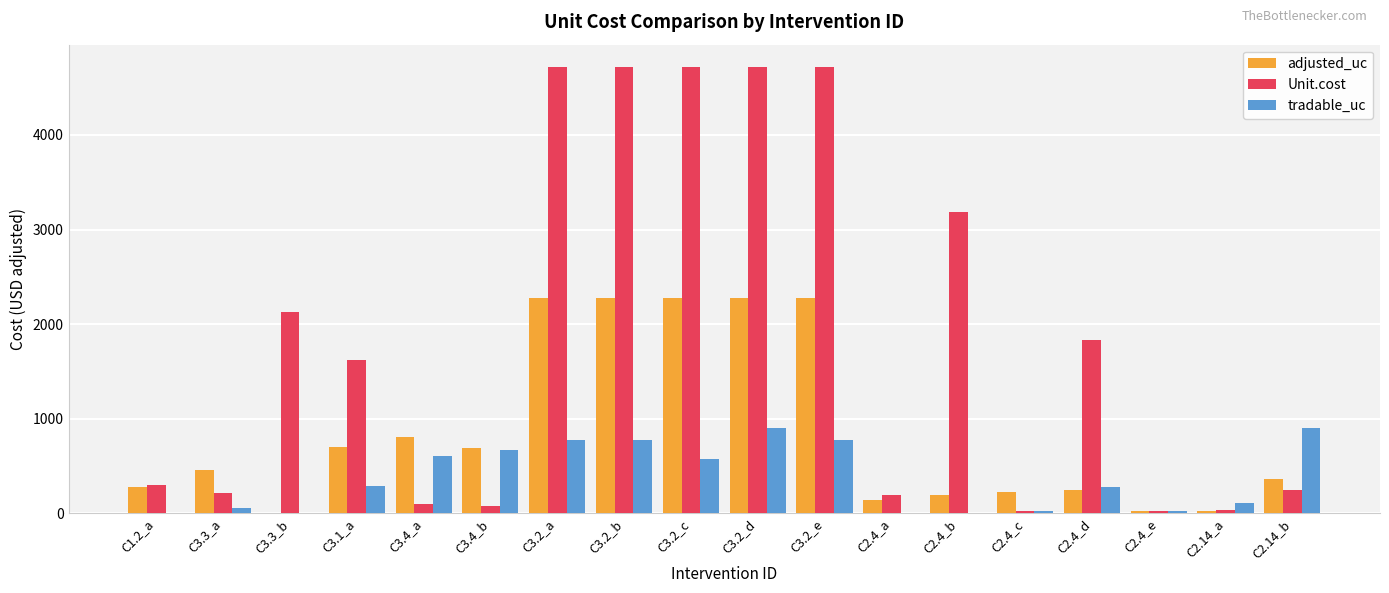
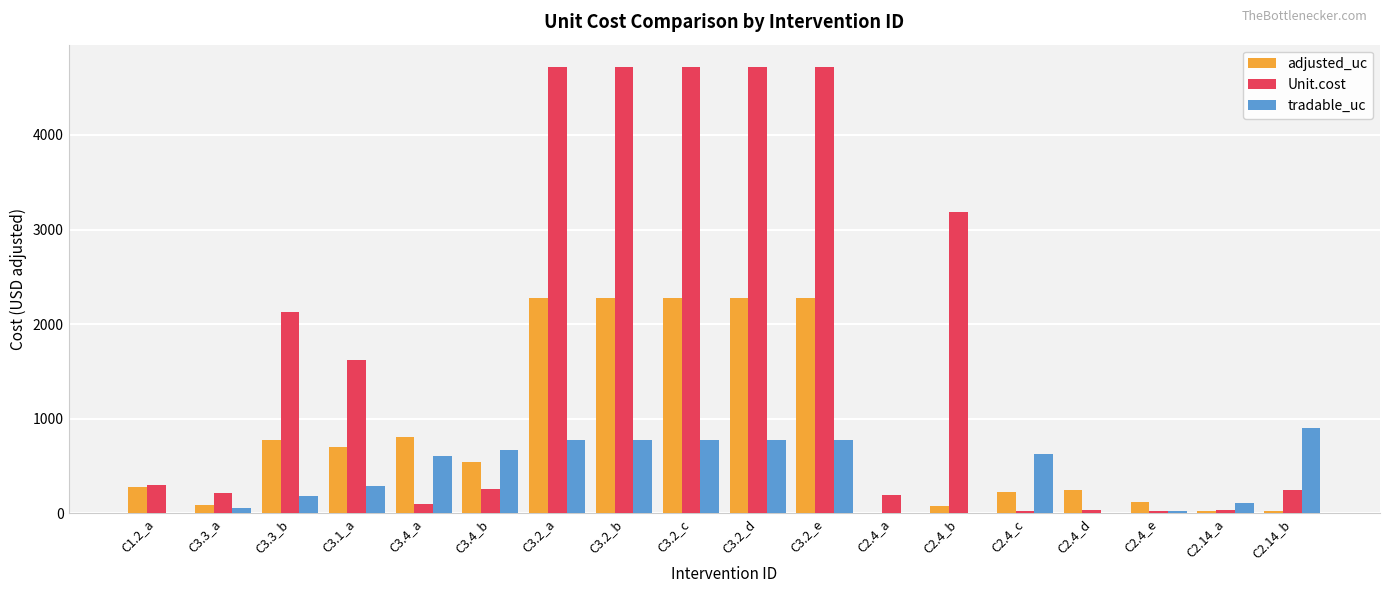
  {
    "adjusted_uc": {
      "C1.2_a": 300,
-     "C3.3_a": 500,
-     "C3.3_b": 0,
+     "C3.3_a": 100,
+     "C3.3_b": 800,
      "C3.1_a": 700,
      "C3.4_a": 800,
-     "C3.4_b": 700,
+     "C3.4_b": 500,
      "C3.2_a": 2300,
      "C3.2_b": 2300,
      "C3.2_c": 2300,
      "C3.2_d": 2300,
      "C3.2_e": 2300,
-     "C2.4_a": 100,
-     "C2.4_b": 200,
+     "C2.4_a": 0,
+     "C2.4_b": 100,
      "C2.4_c": 200,
      "C2.4_d": 200,
-     "C2.4_e": 0,
-     "C2.14_b": 400
+     "C2.4_e": 100,
+     "C2.14_b": 0
    },
    "Unit.cost": {
      "C1.2_a": 300,
      "C3.3_a": 200,
      "C3.3_b": 2100,
      "C3.1_a": 1600,
      "C3.4_a": 100,
-     "C3.4_b": 100,
+     "C3.4_b": 300,
      "C3.2_a": 4700,
      "C3.2_b": 4700,
      "C3.2_c": 4700,
      "C3.2_d": 4700,
      "C3.2_e": 4700,
      "C2.4_a": 200,
      "C2.4_b": 3200,
-     "C2.4_d": 1800,
+     "C2.4_d": 0,
      "C2.14_a": 0,
      "C2.14_b": 200
    },
    "tradable_uc": {
      "C1.2_a": 0,
      "C3.3_a": 100,
-     "C3.3_b": 0,
+     "C3.3_b": 200,
      "C3.1_a": 300,
      "C3.4_a": 600,
      "C3.4_b": 700,
      "C3.2_a": 800,
      "C3.2_b": 800,
-     "C3.2_c": 600,
-     "C3.2_d": 900,
+     "C3.2_c": 800,
+     "C3.2_d": 800,
      "C3.2_e": 800,
-     "C2.4_c": 0,
-     "C2.4_d": 300,
+     "C2.4_c": 600,
+     "C2.4_d": 0,
      "C2.14_a": 100,
      "C2.14_b": 900
    }
  }
